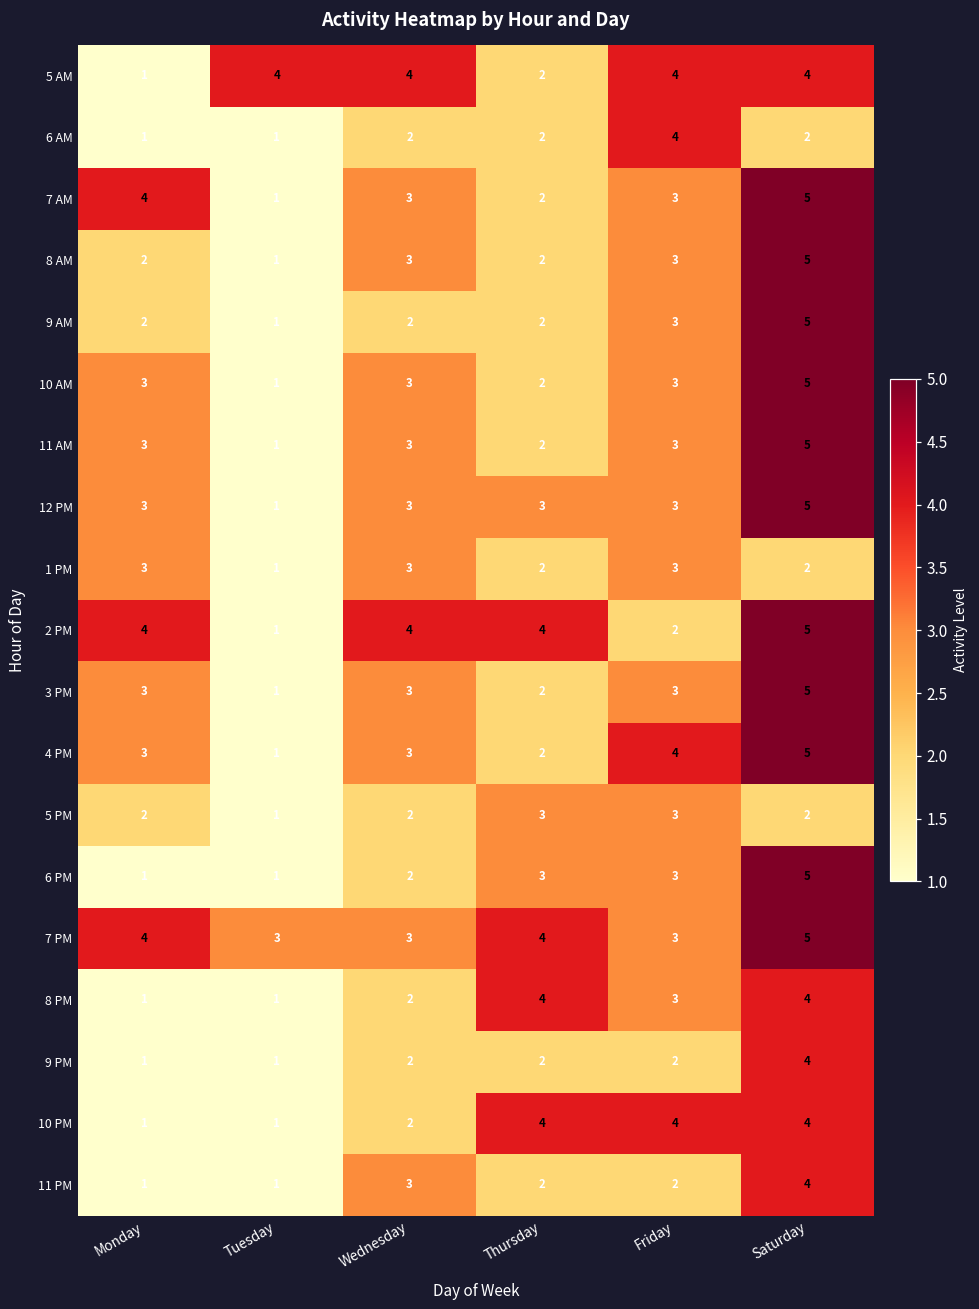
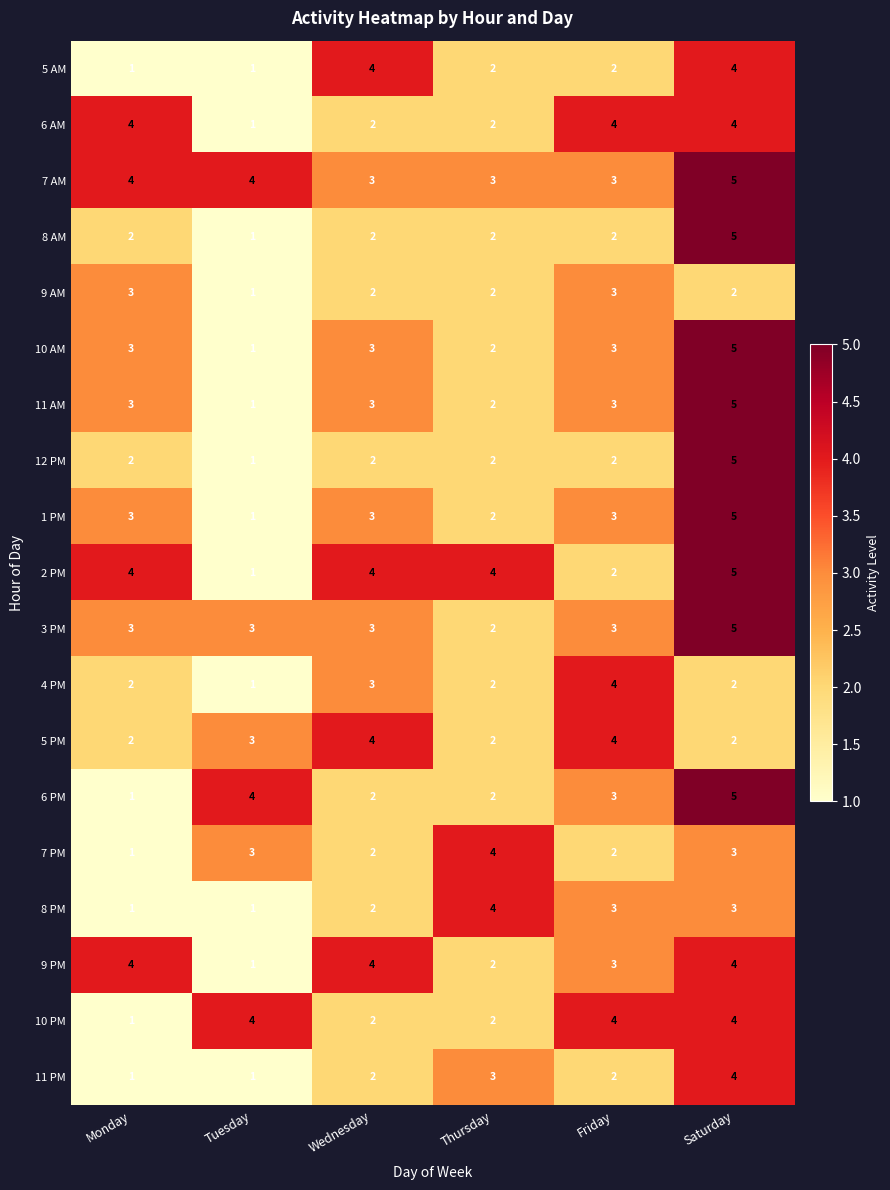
  {
    "5 AM": {
      "Monday": 1,
-     "Tuesday": 4,
+     "Tuesday": 1,
      "Wednesday": 4,
      "Thursday": 2,
-     "Friday": 4,
+     "Friday": 2,
      "Saturday": 4
    },
    "6 AM": {
-     "Monday": 1,
+     "Monday": 4,
      "Tuesday": 1,
      "Wednesday": 2,
      "Thursday": 2,
      "Friday": 4,
-     "Saturday": 2
+     "Saturday": 4
    },
    "7 AM": {
      "Monday": 4,
-     "Tuesday": 1,
+     "Tuesday": 4,
      "Wednesday": 3,
-     "Thursday": 2,
+     "Thursday": 3,
      "Friday": 3,
      "Saturday": 5
    },
    "8 AM": {
      "Monday": 2,
      "Tuesday": 1,
-     "Wednesday": 3,
+     "Wednesday": 2,
      "Thursday": 2,
-     "Friday": 3,
+     "Friday": 2,
      "Saturday": 5
    },
    "9 AM": {
-     "Monday": 2,
+     "Monday": 3,
      "Tuesday": 1,
      "Wednesday": 2,
      "Thursday": 2,
      "Friday": 3,
-     "Saturday": 5
+     "Saturday": 2
    },
    "10 AM": {
      "Monday": 3,
      "Tuesday": 1,
      "Wednesday": 3,
      "Thursday": 2,
      "Friday": 3,
      "Saturday": 5
    },
    "11 AM": {
      "Monday": 3,
      "Tuesday": 1,
      "Wednesday": 3,
      "Thursday": 2,
      "Friday": 3,
      "Saturday": 5
    },
    "12 PM": {
-     "Monday": 3,
+     "Monday": 2,
      "Tuesday": 1,
-     "Wednesday": 3,
-     "Thursday": 3,
-     "Friday": 3,
+     "Wednesday": 2,
+     "Thursday": 2,
+     "Friday": 2,
      "Saturday": 5
    },
    "1 PM": {
      "Monday": 3,
      "Tuesday": 1,
      "Wednesday": 3,
      "Thursday": 2,
      "Friday": 3,
-     "Saturday": 2
+     "Saturday": 5
    },
    "2 PM": {
      "Monday": 4,
      "Tuesday": 1,
      "Wednesday": 4,
      "Thursday": 4,
      "Friday": 2,
      "Saturday": 5
    },
    "3 PM": {
      "Monday": 3,
-     "Tuesday": 1,
+     "Tuesday": 3,
      "Wednesday": 3,
      "Thursday": 2,
      "Friday": 3,
      "Saturday": 5
    },
    "4 PM": {
-     "Monday": 3,
+     "Monday": 2,
      "Tuesday": 1,
      "Wednesday": 3,
      "Thursday": 2,
      "Friday": 4,
-     "Saturday": 5
+     "Saturday": 2
    },
    "5 PM": {
      "Monday": 2,
-     "Tuesday": 1,
-     "Wednesday": 2,
-     "Thursday": 3,
-     "Friday": 3,
+     "Tuesday": 3,
+     "Wednesday": 4,
+     "Thursday": 2,
+     "Friday": 4,
      "Saturday": 2
    },
    "6 PM": {
      "Monday": 1,
-     "Tuesday": 1,
+     "Tuesday": 4,
      "Wednesday": 2,
-     "Thursday": 3,
+     "Thursday": 2,
      "Friday": 3,
      "Saturday": 5
    },
    "7 PM": {
-     "Monday": 4,
+     "Monday": 1,
      "Tuesday": 3,
-     "Wednesday": 3,
+     "Wednesday": 2,
      "Thursday": 4,
-     "Friday": 3,
-     "Saturday": 5
+     "Friday": 2,
+     "Saturday": 3
    },
    "8 PM": {
      "Monday": 1,
      "Tuesday": 1,
      "Wednesday": 2,
      "Thursday": 4,
      "Friday": 3,
-     "Saturday": 4
+     "Saturday": 3
    },
    "9 PM": {
-     "Monday": 1,
+     "Monday": 4,
      "Tuesday": 1,
-     "Wednesday": 2,
+     "Wednesday": 4,
      "Thursday": 2,
-     "Friday": 2,
+     "Friday": 3,
      "Saturday": 4
    },
    "10 PM": {
      "Monday": 1,
-     "Tuesday": 1,
+     "Tuesday": 4,
      "Wednesday": 2,
-     "Thursday": 4,
+     "Thursday": 2,
      "Friday": 4,
      "Saturday": 4
    },
    "11 PM": {
      "Monday": 1,
      "Tuesday": 1,
-     "Wednesday": 3,
-     "Thursday": 2,
+     "Wednesday": 2,
+     "Thursday": 3,
      "Friday": 2,
      "Saturday": 4
    }
  }
